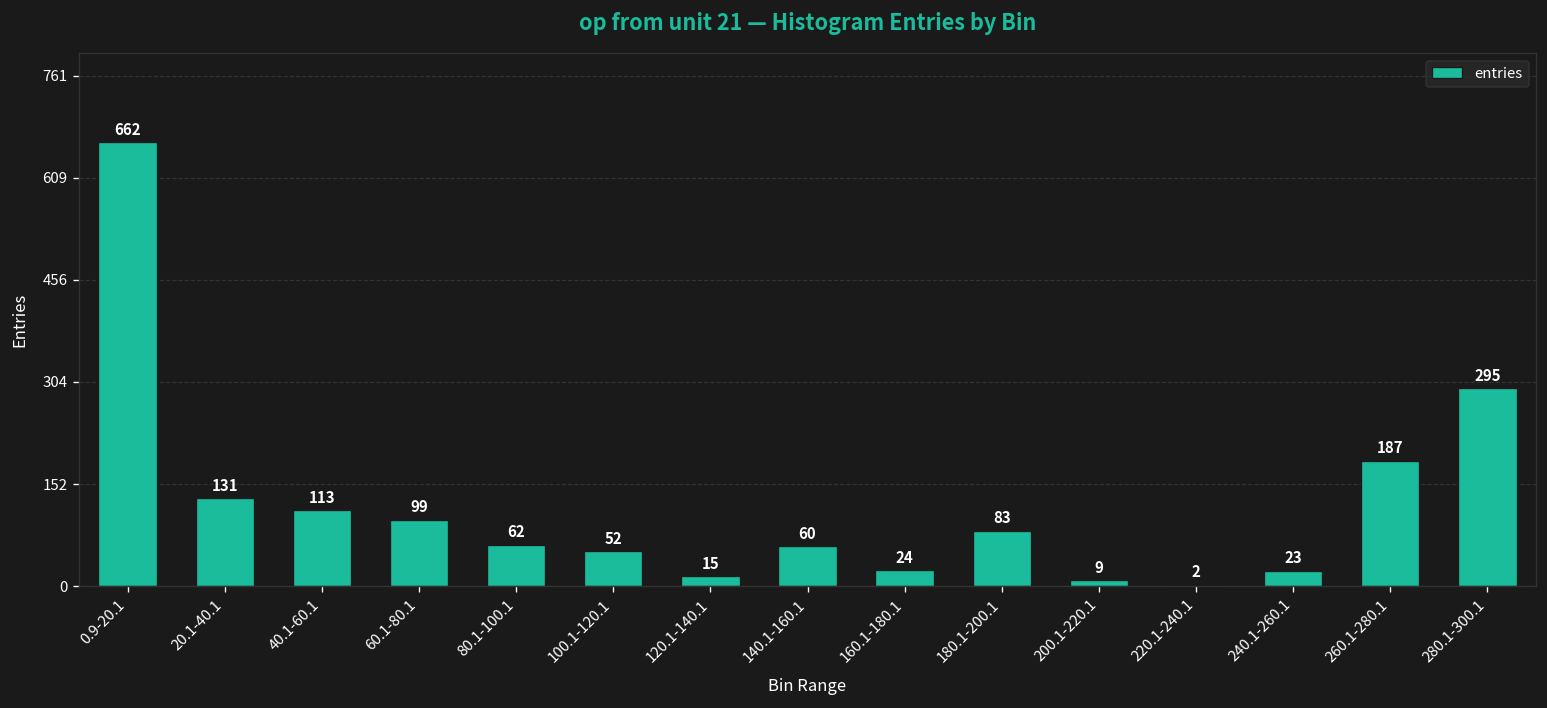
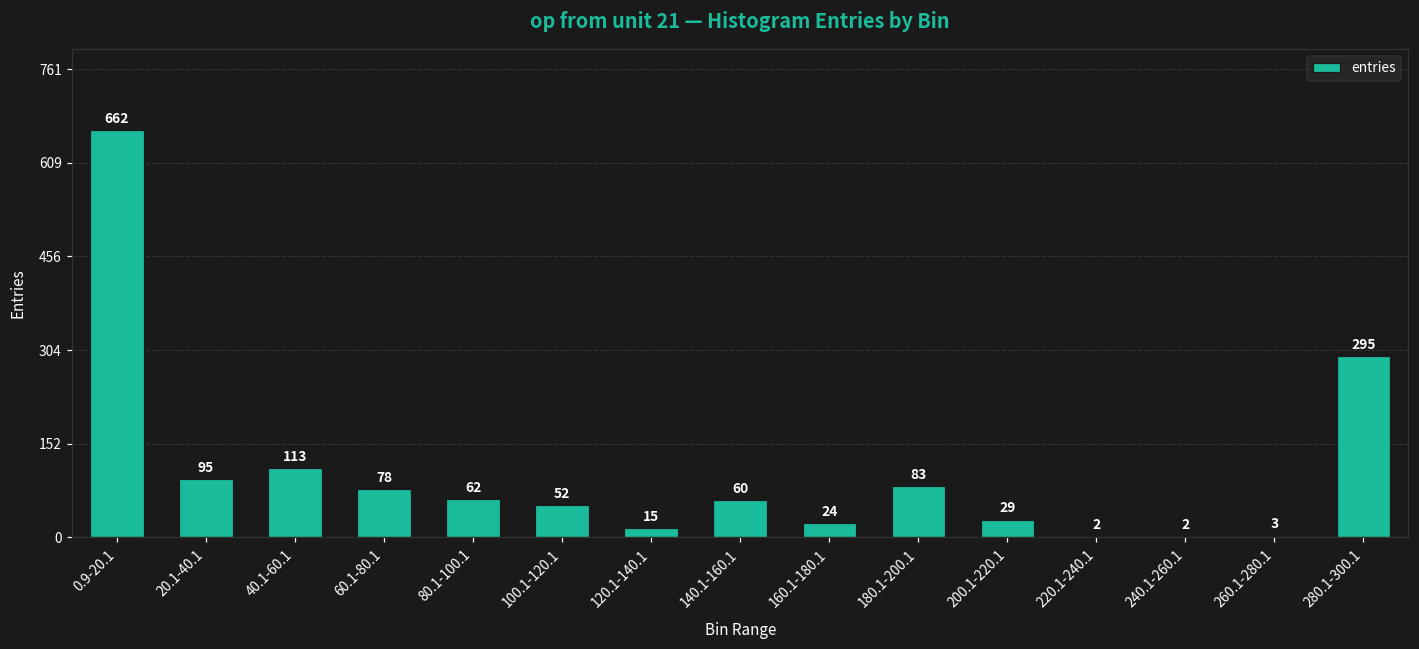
  {
    "0.9-20.1": 662,
-   "20.1-40.1": 131,
+   "20.1-40.1": 95,
    "40.1-60.1": 113,
-   "60.1-80.1": 99,
+   "60.1-80.1": 78,
    "80.1-100.1": 62,
    "100.1-120.1": 52,
    "120.1-140.1": 15,
    "140.1-160.1": 60,
    "160.1-180.1": 24,
    "180.1-200.1": 83,
-   "200.1-220.1": 9,
+   "200.1-220.1": 29,
    "220.1-240.1": 2,
-   "240.1-260.1": 23,
-   "260.1-280.1": 187,
+   "240.1-260.1": 2,
+   "260.1-280.1": 3,
    "280.1-300.1": 295
  }
